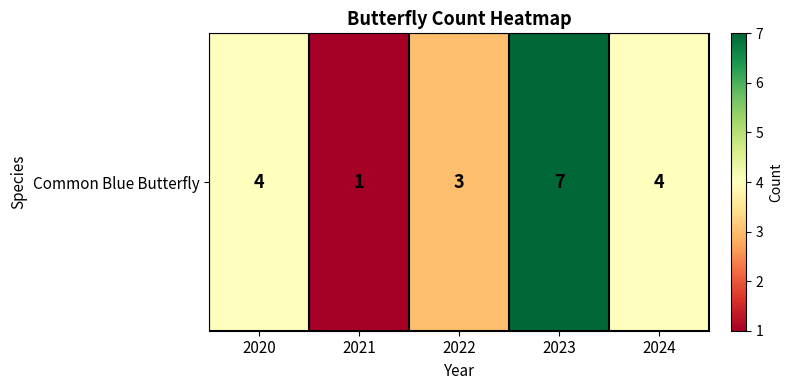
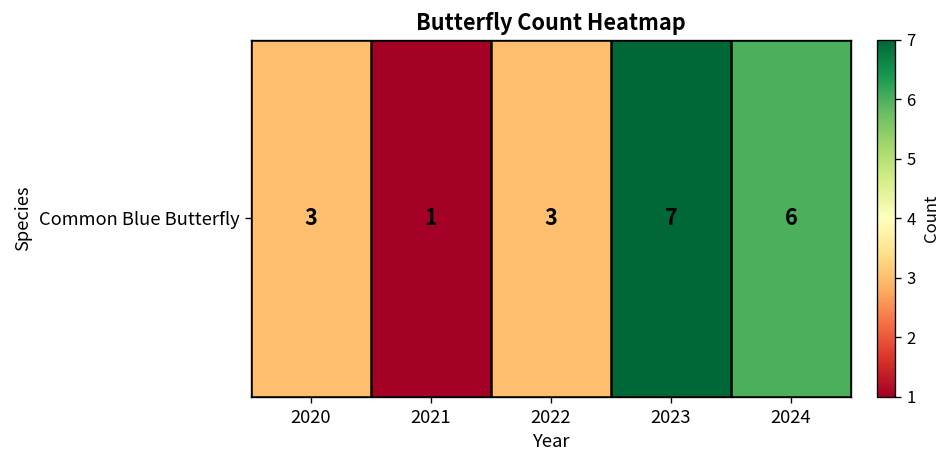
  {
    "Common Blue Butterfly": {
-     "2020": 4,
+     "2020": 3,
      "2021": 1,
      "2022": 3,
      "2023": 7,
-     "2024": 4
+     "2024": 6
    }
  }
